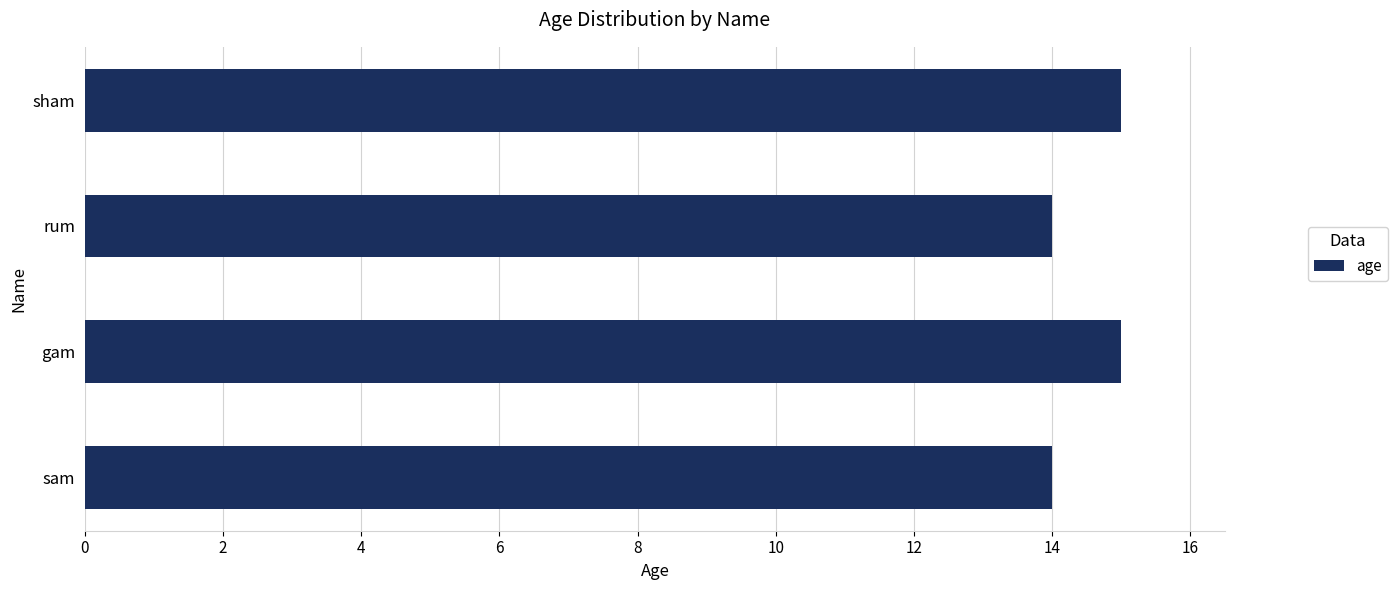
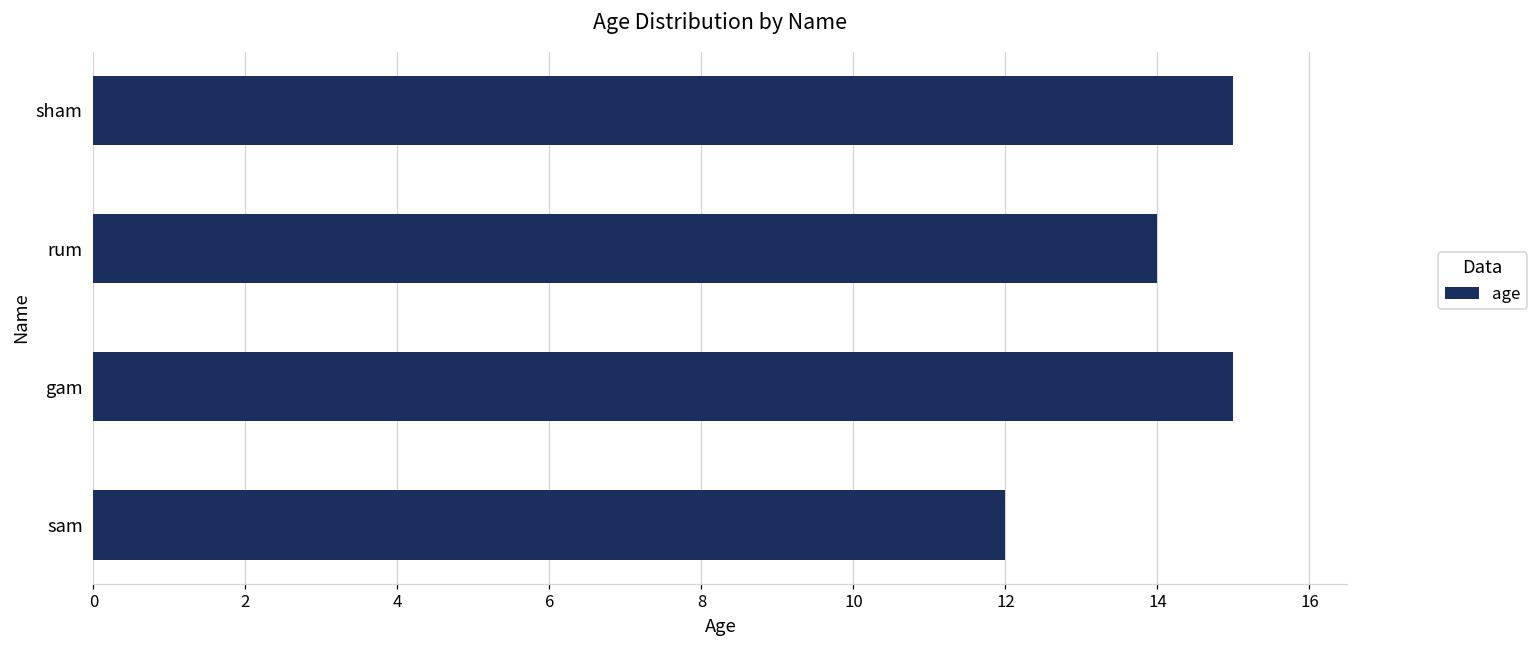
  {
    "sham": 15,
    "rum": 14,
    "gam": 15,
-   "sam": 14
+   "sam": 12
  }
